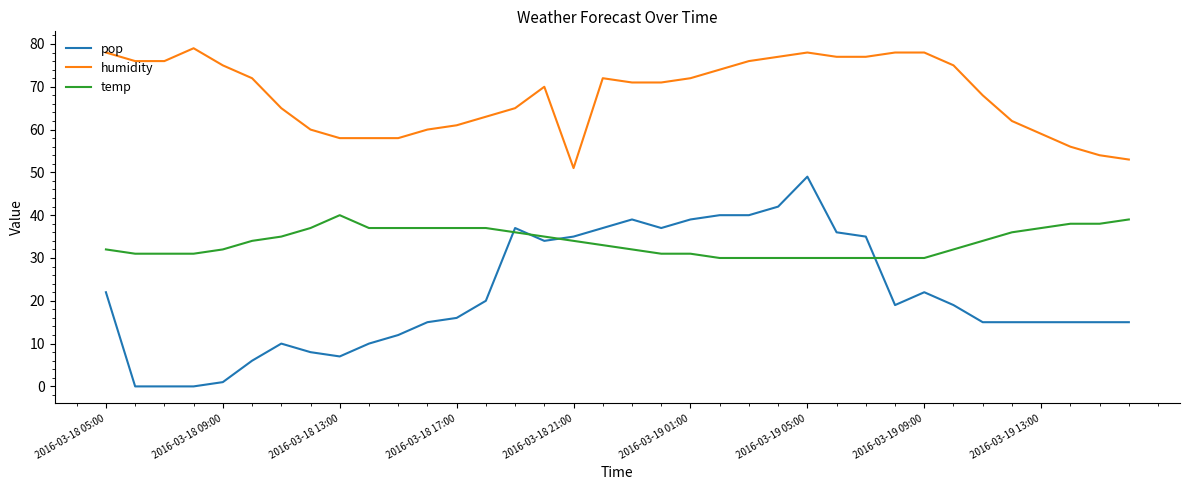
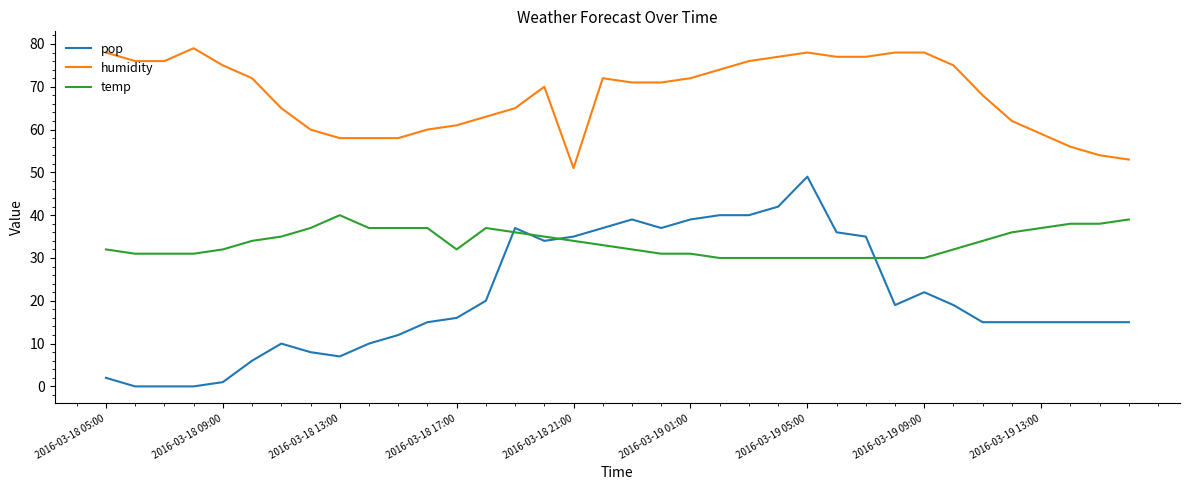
  {
    "pop": {
-     "2016-03-18 05:00": 22,
+     "2016-03-18 05:00": 2,
      "2016-03-18 09:00": 1,
      "2016-03-18 13:00": 7,
      "2016-03-18 17:00": 16,
      "2016-03-18 21:00": 35,
      "2016-03-19 01:00": 39,
      "2016-03-19 05:00": 49,
      "2016-03-19 09:00": 22,
      "2016-03-19 13:00": 15
    },
    "humidity": {
      "2016-03-18 05:00": 78,
      "2016-03-18 09:00": 75,
      "2016-03-18 13:00": 58,
      "2016-03-18 17:00": 61,
      "2016-03-18 21:00": 51,
      "2016-03-19 01:00": 72,
      "2016-03-19 05:00": 78,
      "2016-03-19 09:00": 78,
      "2016-03-19 13:00": 59
    },
    "temp": {
      "2016-03-18 05:00": 32,
      "2016-03-18 09:00": 32,
      "2016-03-18 13:00": 40,
-     "2016-03-18 17:00": 37,
+     "2016-03-18 17:00": 32,
      "2016-03-18 21:00": 34,
      "2016-03-19 01:00": 31,
      "2016-03-19 05:00": 30,
      "2016-03-19 09:00": 30,
      "2016-03-19 13:00": 37
    }
  }
